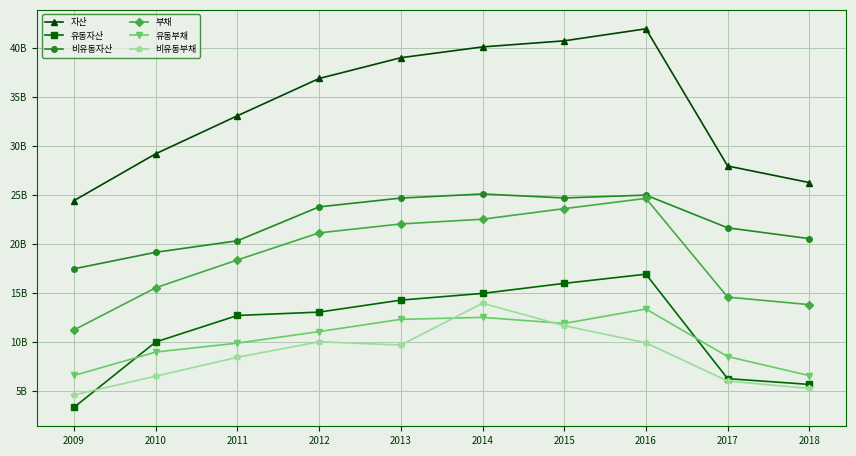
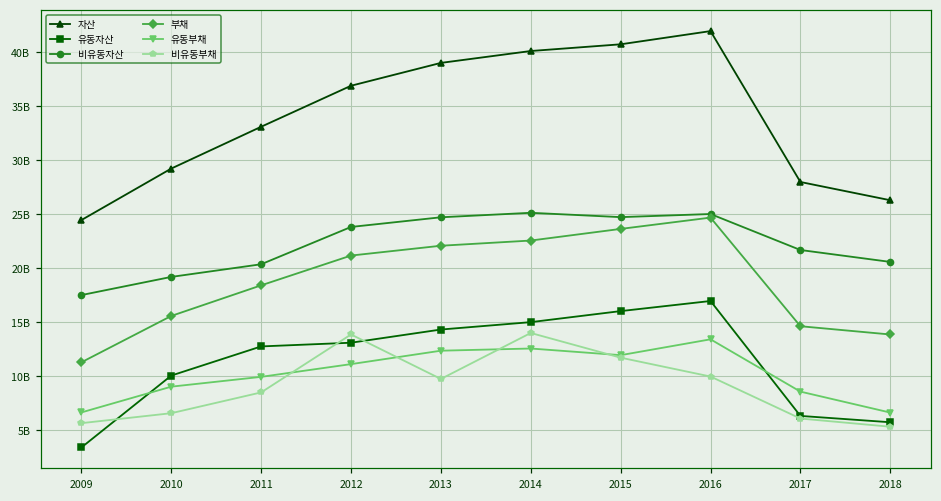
  {
    "비유동부채": {
-     "2009": 5000000000,
+     "2009": 6000000000,
      "2010": 7000000000,
      "2011": 8000000000,
-     "2012": 10000000000,
+     "2012": 14000000000,
      "2013": 10000000000,
      "2014": 14000000000,
      "2016": 10000000000,
      "2018": 5000000000
    }
  }
